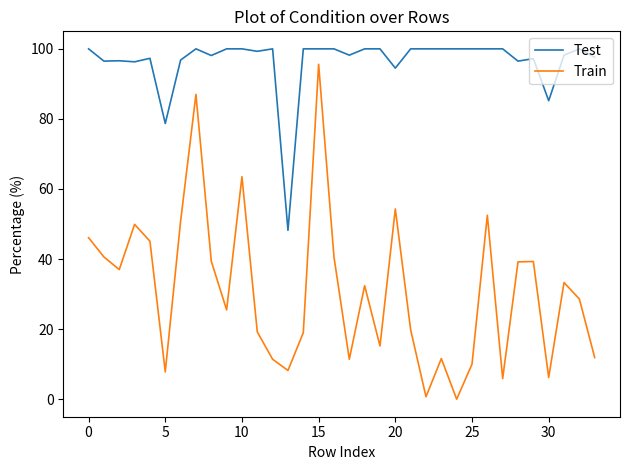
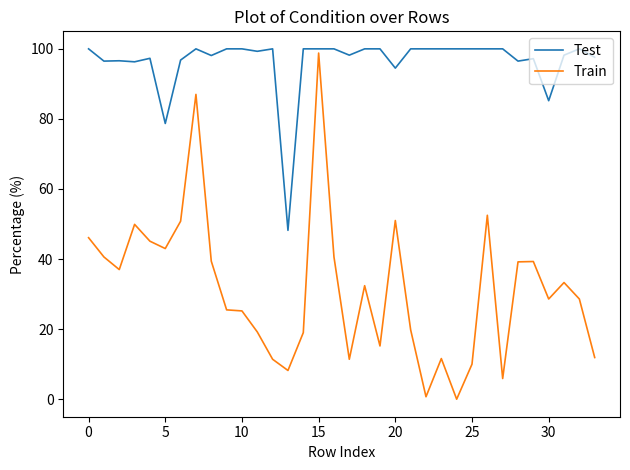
  {
    "Test": {
      "0": 100,
      "5": 79,
      "10": 100,
      "15": 100,
      "20": 95,
      "25": 100,
      "30": 85
    },
    "Train": {
      "0": 46,
-     "5": 8,
-     "10": 64,
-     "15": 96,
-     "20": 54,
+     "5": 43,
+     "10": 25,
+     "15": 99,
+     "20": 51,
      "25": 10,
-     "30": 6
+     "30": 29
    }
  }
